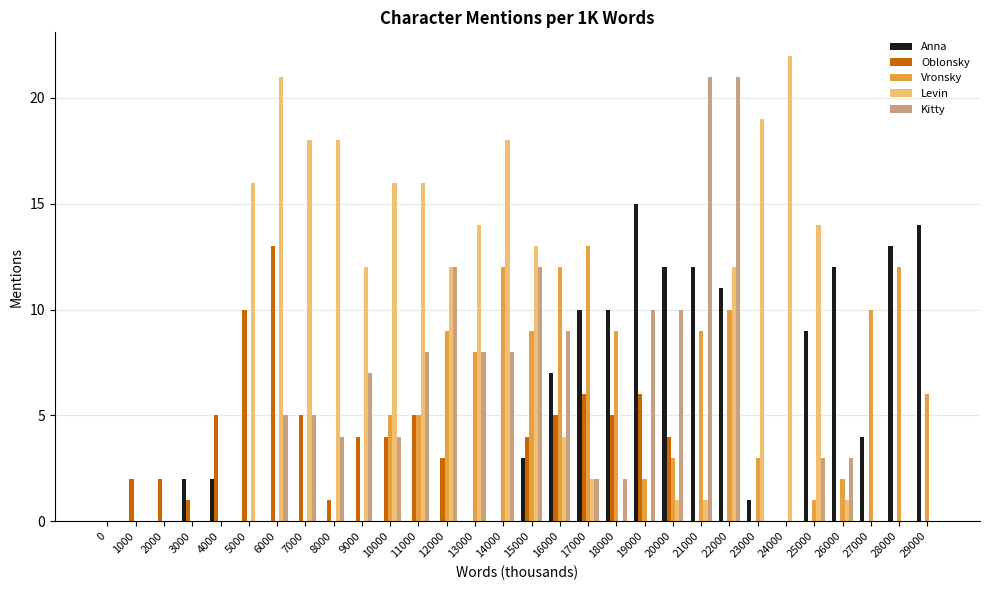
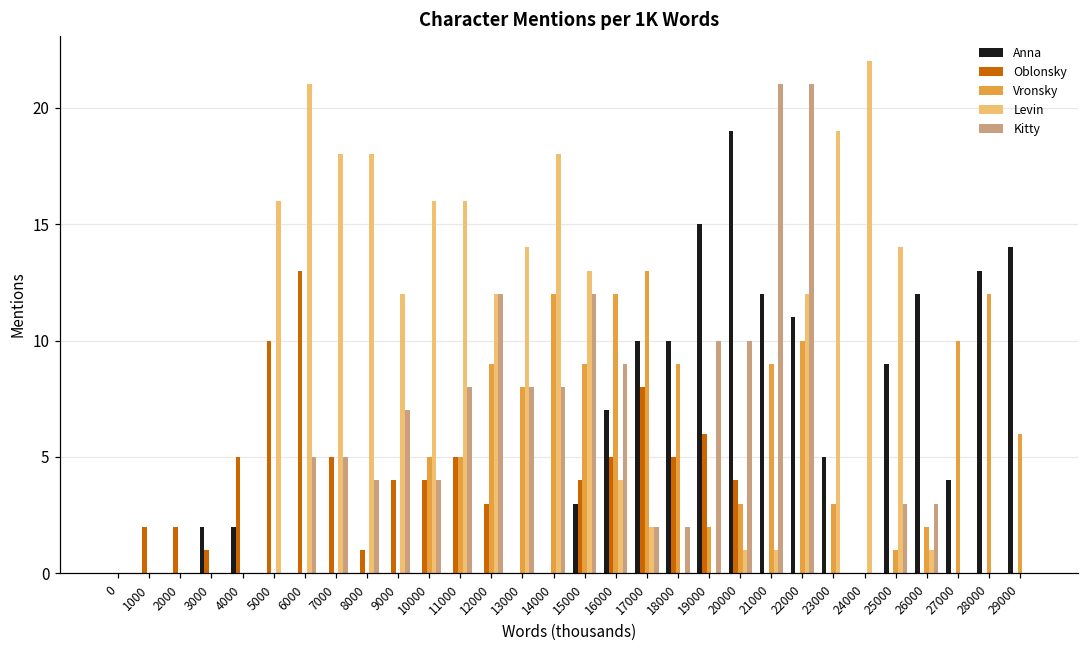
  {
    "Anna": {
      "0": 0,
      "1000": 0,
      "2000": 0,
      "3000": 2,
      "4000": 2,
      "5000": 0,
      "6000": 0,
      "7000": 0,
      "8000": 0,
      "9000": 0,
      "10000": 0,
      "11000": 0,
      "12000": 0,
      "13000": 0,
      "14000": 0,
      "15000": 3,
      "16000": 7,
      "17000": 10,
      "18000": 10,
      "19000": 15,
-     "20000": 12,
+     "20000": 19,
      "21000": 12,
      "22000": 11,
-     "23000": 1,
+     "23000": 5,
      "24000": 0,
      "25000": 9,
      "26000": 12,
      "27000": 4,
      "28000": 13,
      "29000": 14
    },
    "Oblonsky": {
      "0": 0,
      "1000": 2,
      "2000": 2,
      "3000": 1,
      "4000": 5,
      "5000": 10,
      "6000": 13,
      "7000": 5,
      "8000": 1,
      "9000": 4,
      "10000": 4,
      "11000": 5,
      "12000": 3,
      "13000": 0,
      "14000": 0,
      "15000": 4,
      "16000": 5,
-     "17000": 6,
+     "17000": 8,
      "18000": 5,
      "19000": 6,
      "20000": 4,
      "21000": 0,
      "22000": 0,
      "23000": 0,
      "24000": 0,
      "25000": 0,
      "26000": 0,
      "27000": 0,
      "28000": 0,
      "29000": 0
    }
  }
